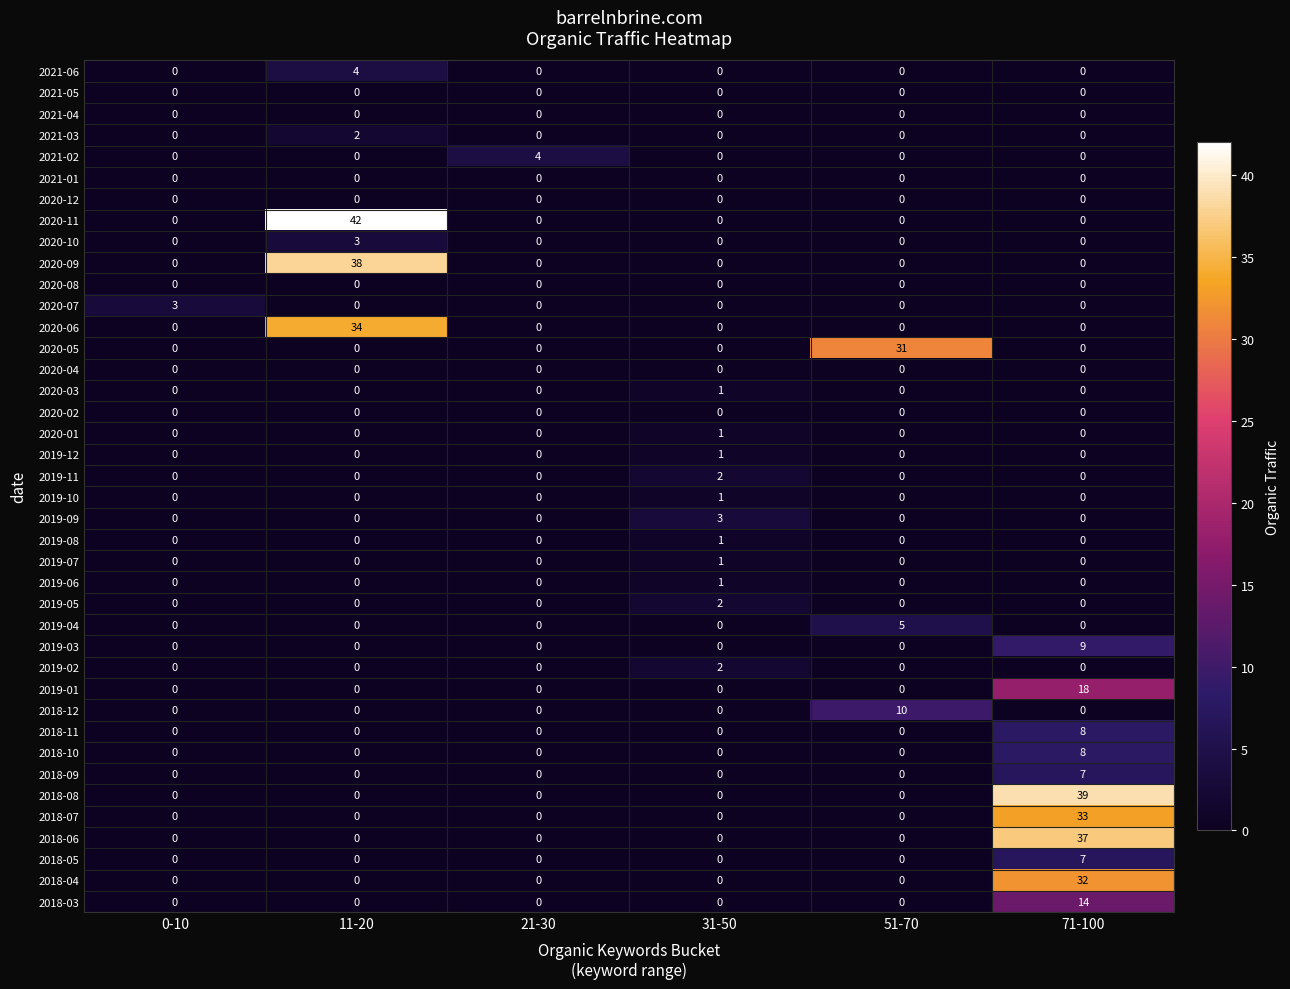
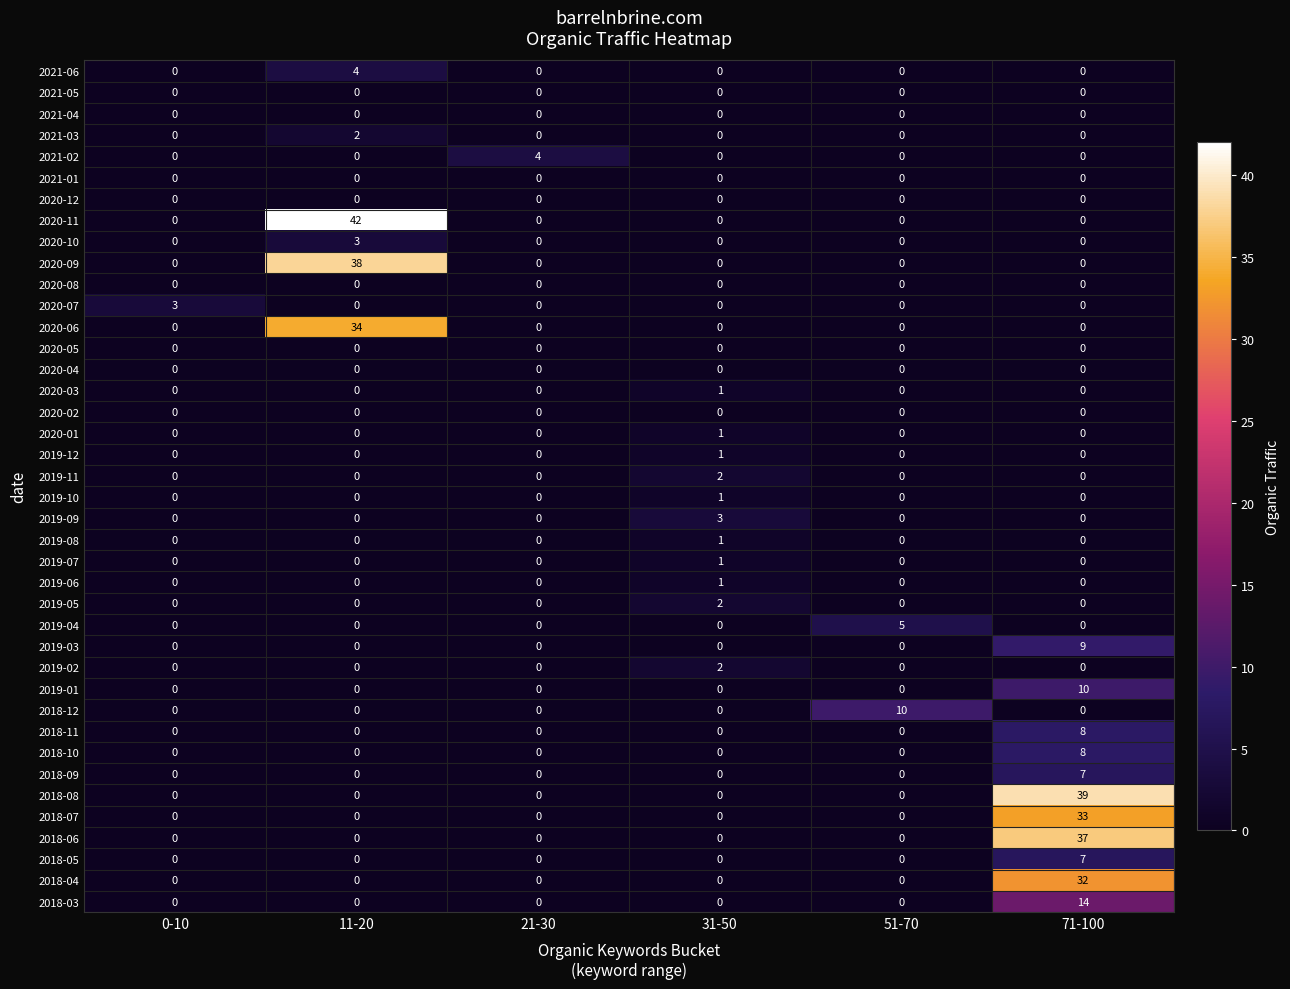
  {
    "2020-05": {
      "0-10": 0,
      "11-20": 0,
      "21-30": 0,
      "31-50": 0,
-     "51-70": 31,
+     "51-70": 0,
      "71-100": 0
    },
    "2019-01": {
      "0-10": 0,
      "11-20": 0,
      "21-30": 0,
      "31-50": 0,
      "51-70": 0,
-     "71-100": 18
+     "71-100": 10
    }
  }
